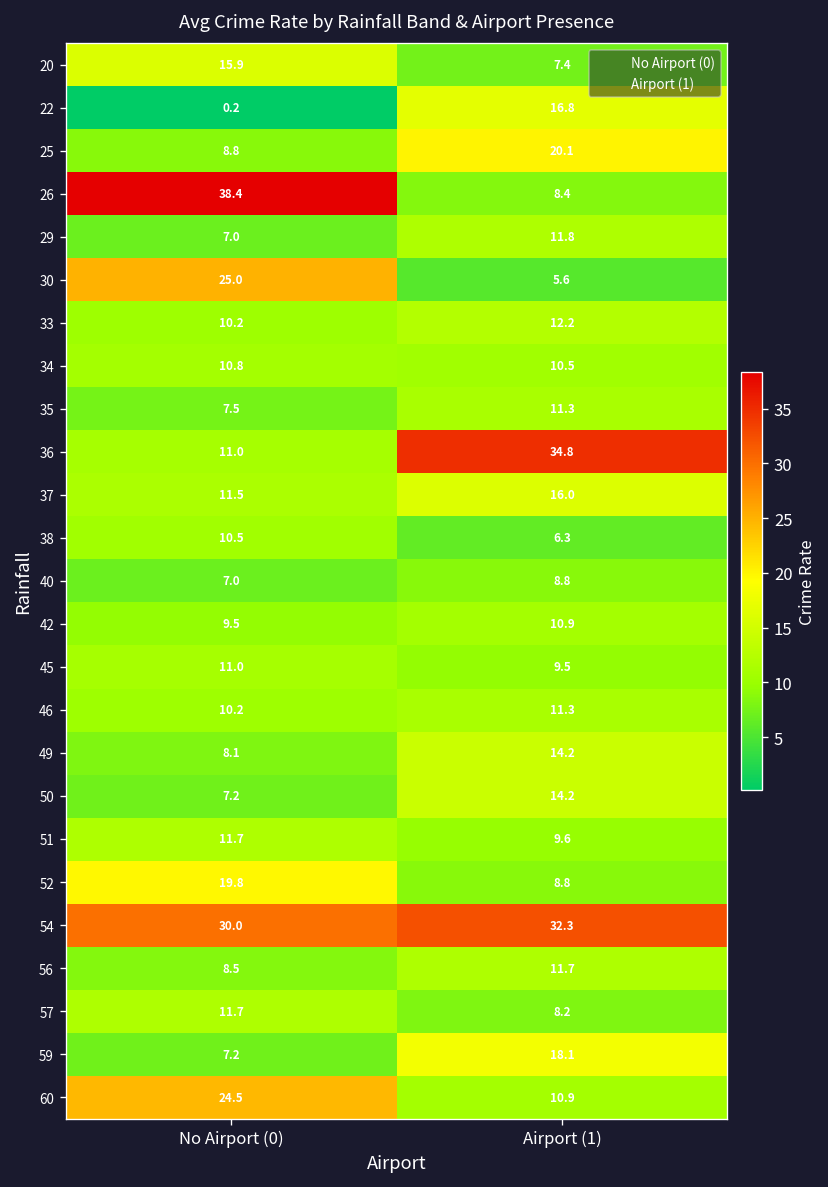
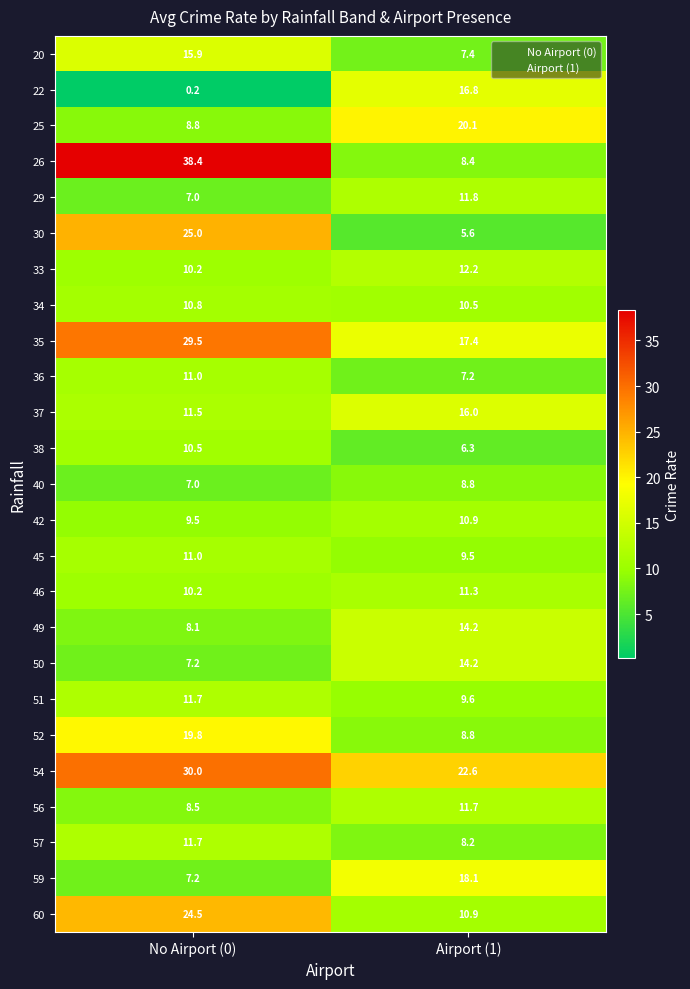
  {
    "35": {
-     "No Airport (0)": 7.5,
-     "Airport (1)": 11.3
+     "No Airport (0)": 29.5,
+     "Airport (1)": 17.4
    },
    "36": {
-     "Airport (1)": 34.8
+     "Airport (1)": 7.2
    },
    "54": {
-     "Airport (1)": 32.3
+     "Airport (1)": 22.6
    }
  }
